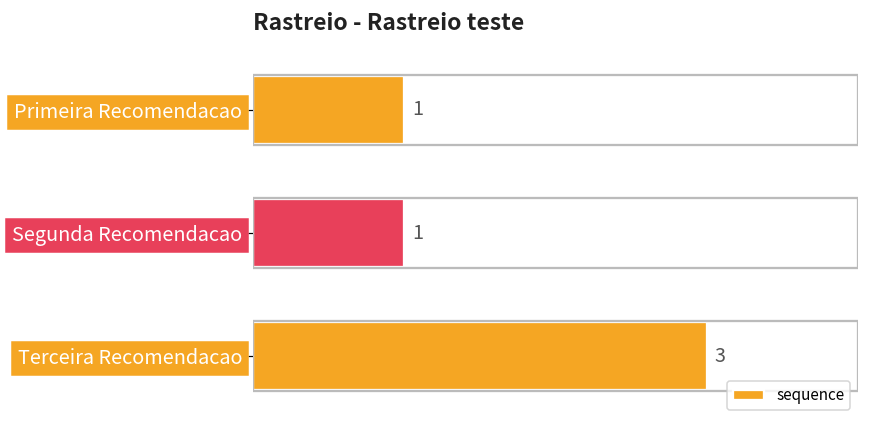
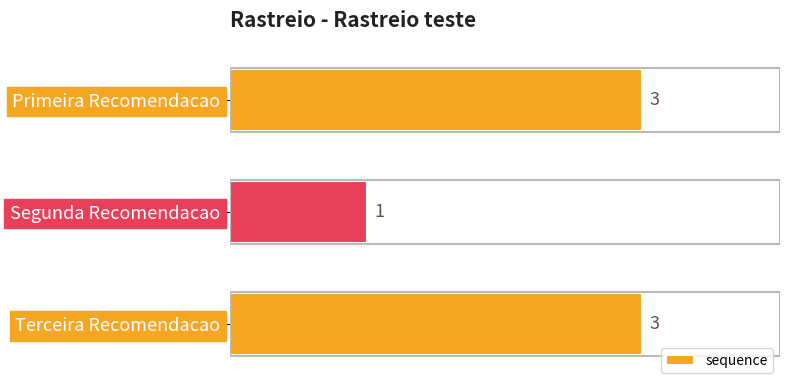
  {
-   "Primeira Recomendacao": 1,
+   "Primeira Recomendacao": 3,
    "Segunda Recomendacao": 1,
    "Terceira Recomendacao": 3
  }
